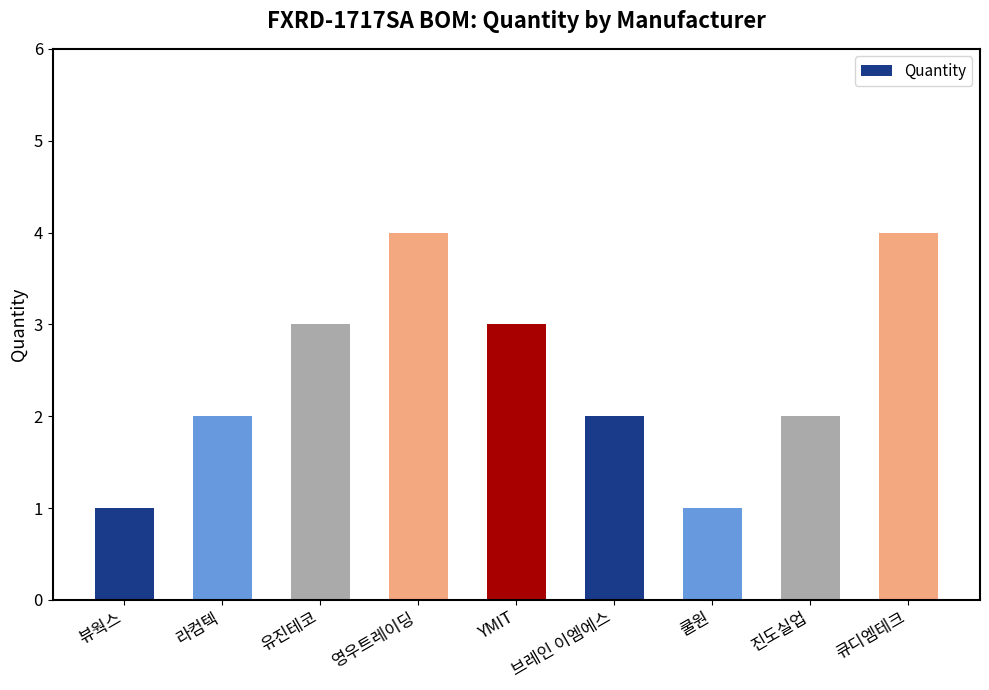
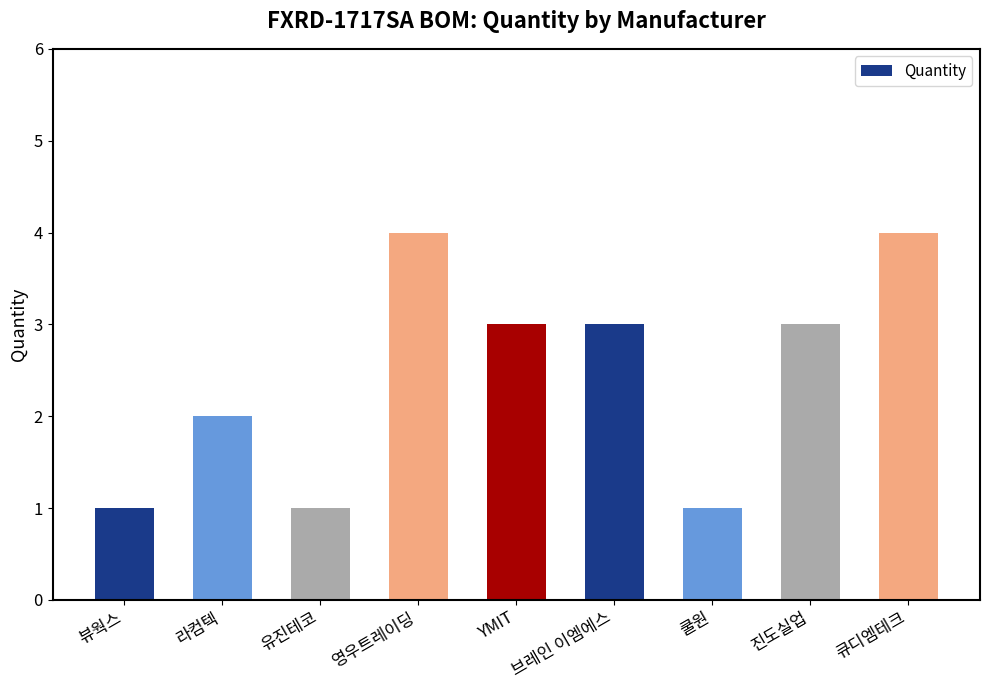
  {
    "뷰웍스": 1,
    "라컴텍": 2,
-   "유진테코": 3,
+   "유진테코": 1,
    "영우트레이딩": 4,
    "YMIT": 3,
-   "브레인 이엠에스": 2,
+   "브레인 이엠에스": 3,
    "쿨원": 1,
-   "진도실업": 2,
+   "진도실업": 3,
    "큐디엠테크": 4
  }
